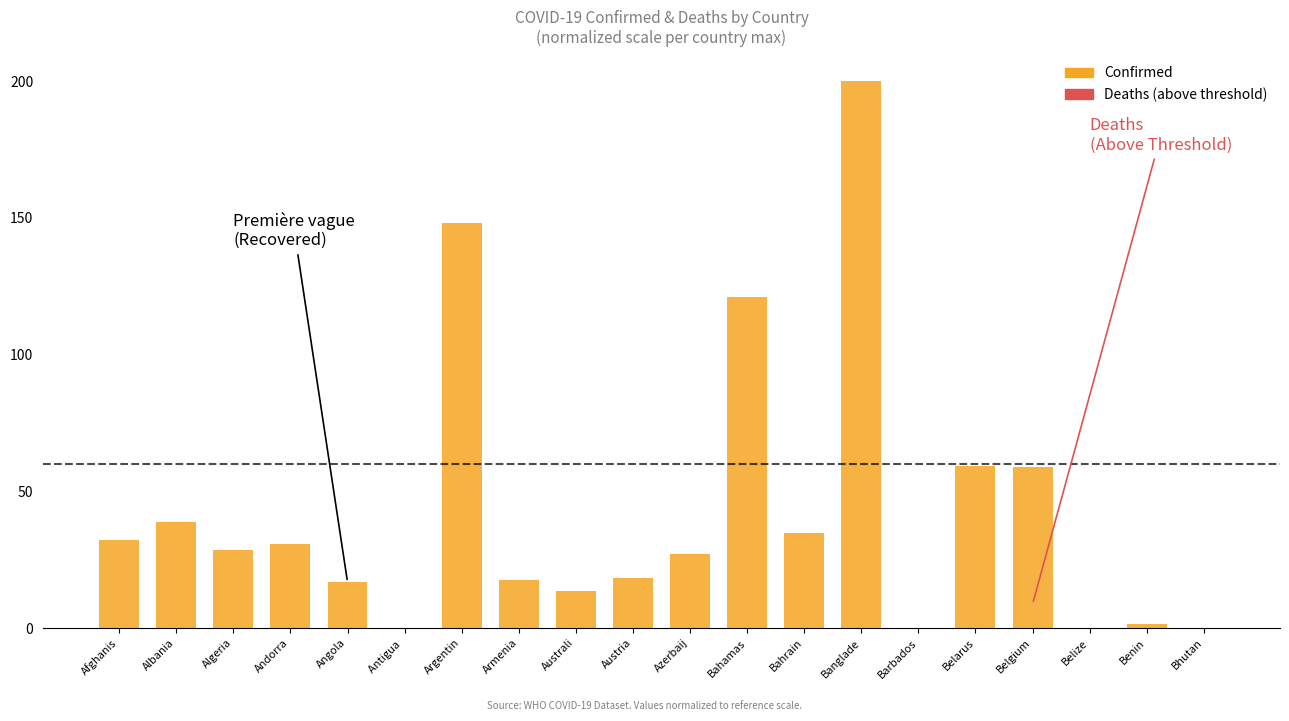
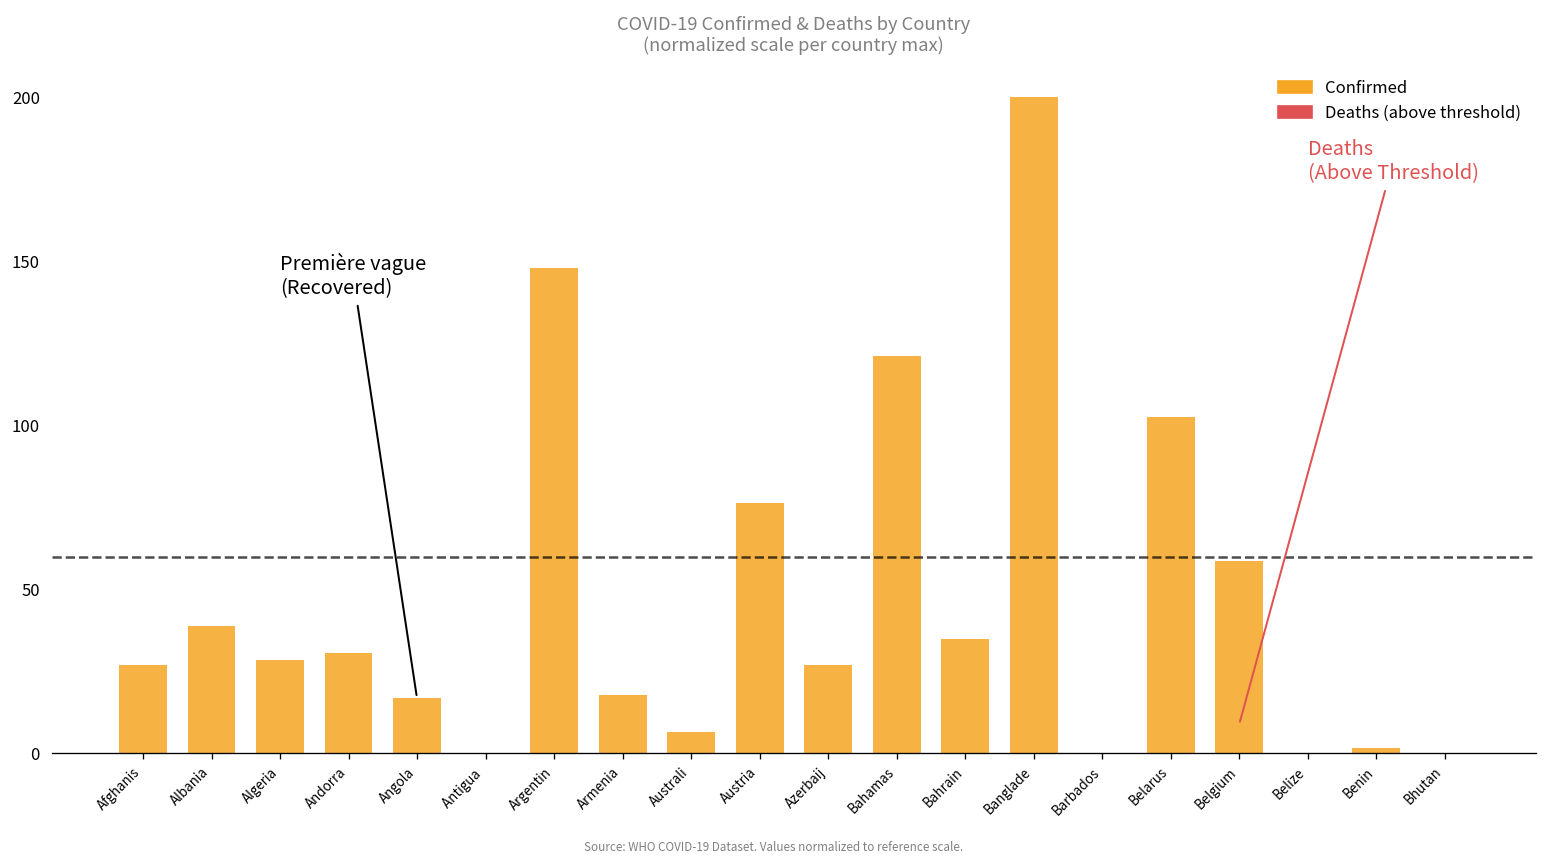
  {
-   "Afghanis": 32,
+   "Afghanis": 27,
    "Albania": 39,
    "Algeria": 29,
    "Andorra": 31,
    "Angola": 17,
    "Argentin": 148,
    "Armenia": 18,
-   "Australi": 14,
-   "Austria": 18,
+   "Australi": 6,
+   "Austria": 76,
    "Azerbaij": 27,
    "Bahamas": 121,
    "Bahrain": 35,
    "Banglade": 200,
-   "Belarus": 59,
+   "Belarus": 103,
    "Belgium": 59,
    "Benin": 2
  }
